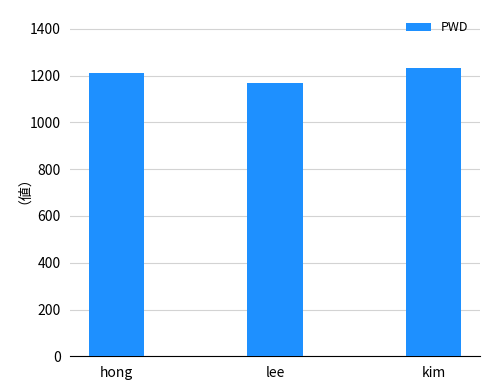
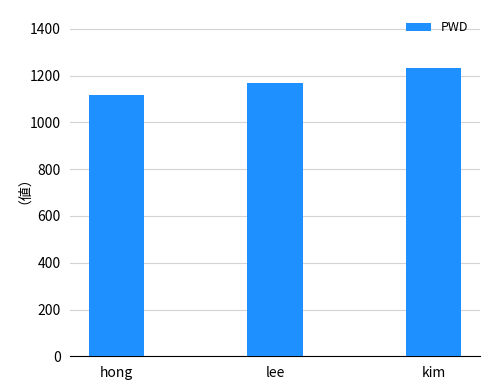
  {
-   "hong": 1210,
+   "hong": 1120,
    "lee": 1170,
    "kim": 1230
  }
